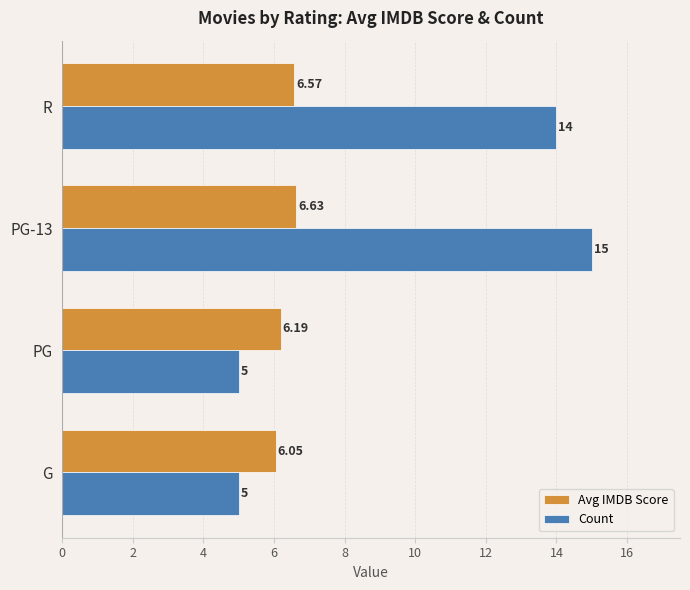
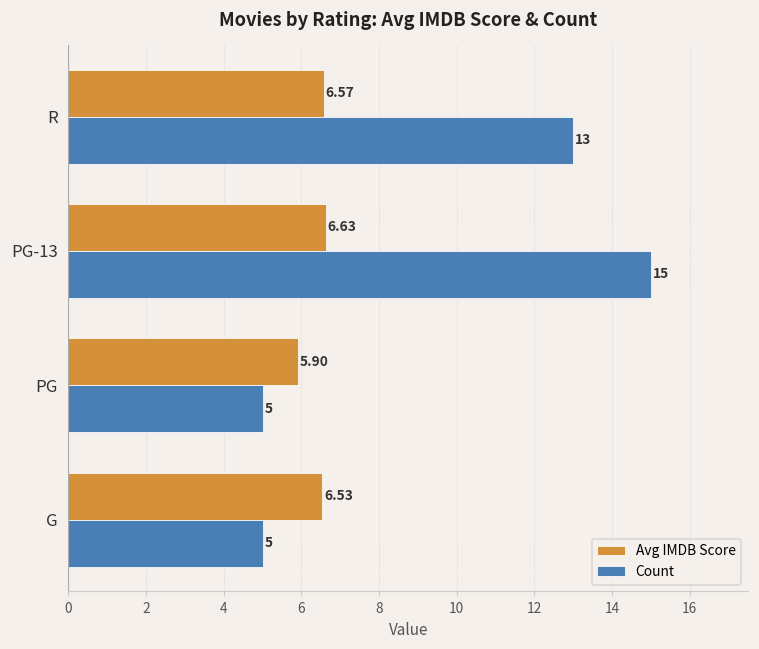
  {
    "Avg IMDB Score": {
      "R": 6.57,
      "PG-13": 6.63,
-     "PG": 6.19,
-     "G": 6.05
+     "PG": 5.90,
+     "G": 6.53
    },
    "Count": {
-     "R": 14,
+     "R": 13,
      "PG-13": 15,
      "PG": 5,
      "G": 5
    }
  }
